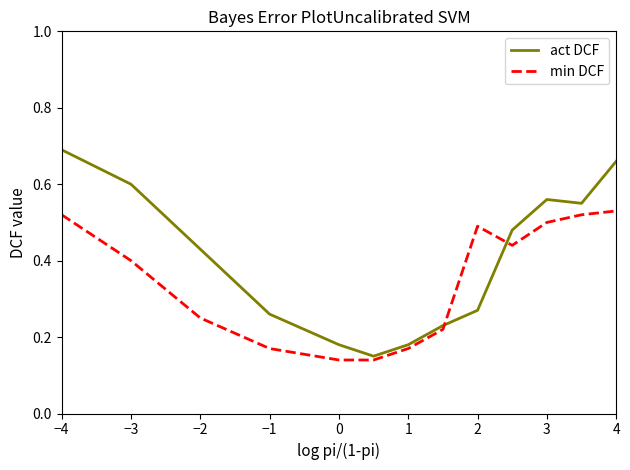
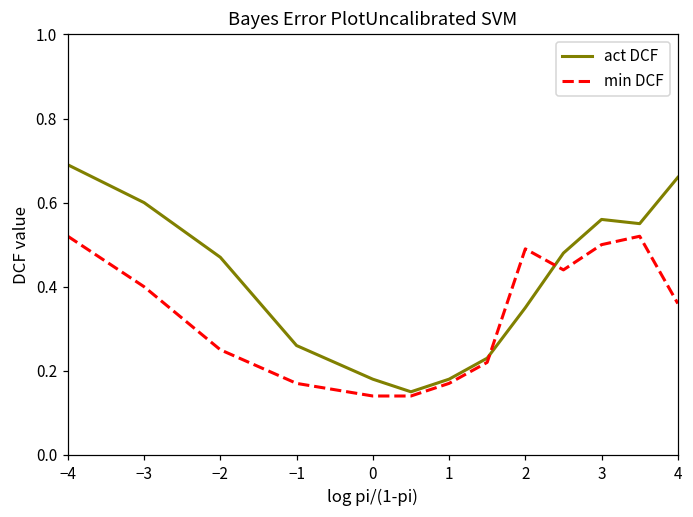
  {
    "act DCF": {
      "−4": 0.69,
      "−3": 0.60,
-     "−2": 0.43,
+     "−2": 0.47,
      "−1": 0.26,
      "0": 0.18,
      "1": 0.18,
-     "2": 0.27,
+     "2": 0.35,
      "3": 0.56,
      "4": 0.66
    },
    "min DCF": {
      "−4": 0.52,
      "−3": 0.40,
      "−2": 0.25,
      "−1": 0.17,
      "0": 0.14,
      "1": 0.17,
      "2": 0.49,
      "3": 0.50,
-     "4": 0.53
+     "4": 0.36
    }
  }
